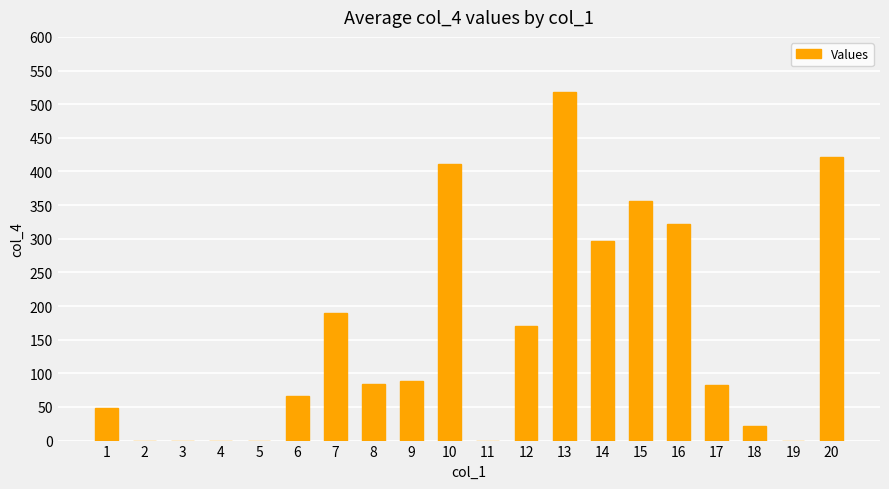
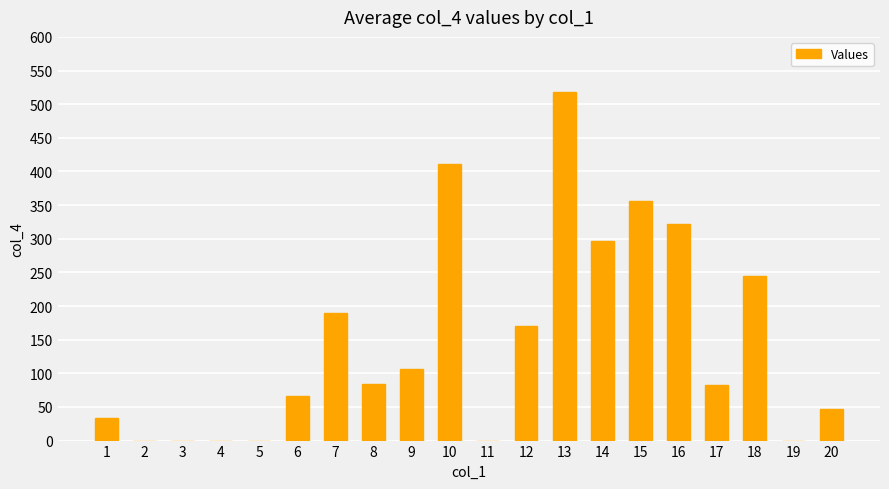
  {
-   "1": 50,
+   "1": 30,
    "2": 0,
    "3": 0,
    "4": 0,
    "5": 0,
    "6": 70,
    "7": 190,
    "8": 80,
-   "9": 90,
+   "9": 110,
    "10": 410,
    "11": 0,
    "12": 170,
    "13": 520,
    "14": 300,
    "15": 360,
    "16": 320,
    "17": 80,
-   "18": 20,
+   "18": 240,
    "19": 0,
-   "20": 420
+   "20": 50
  }
